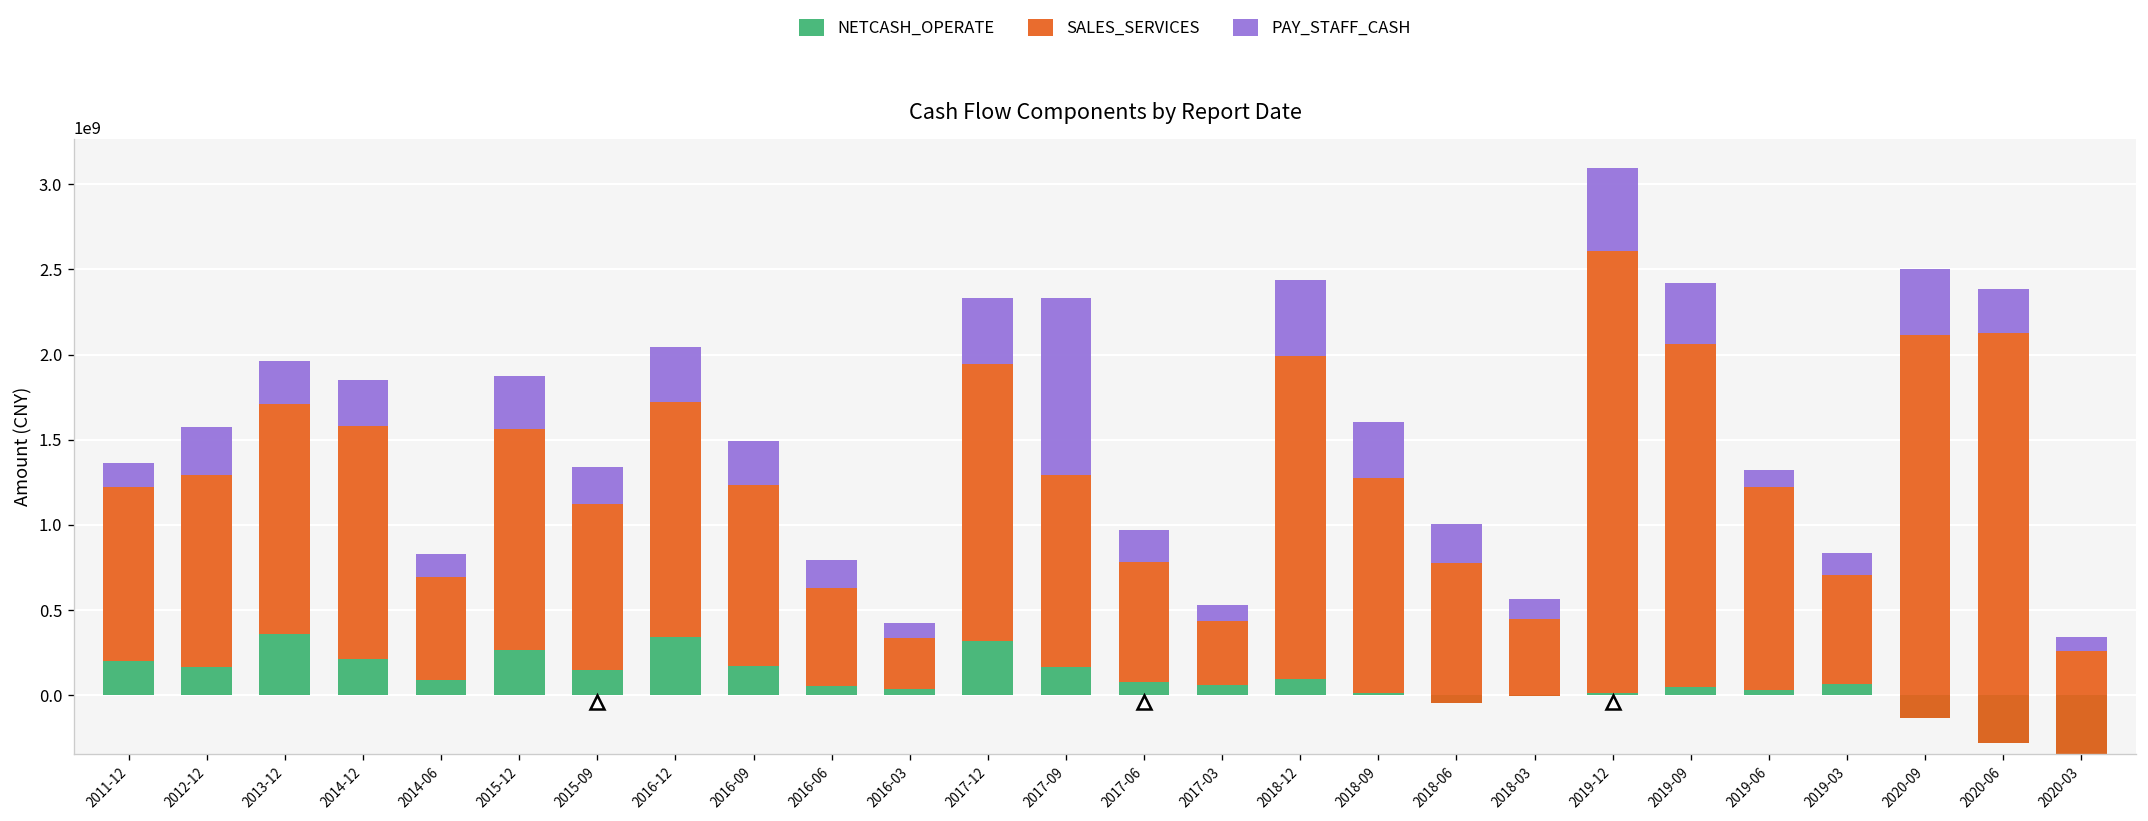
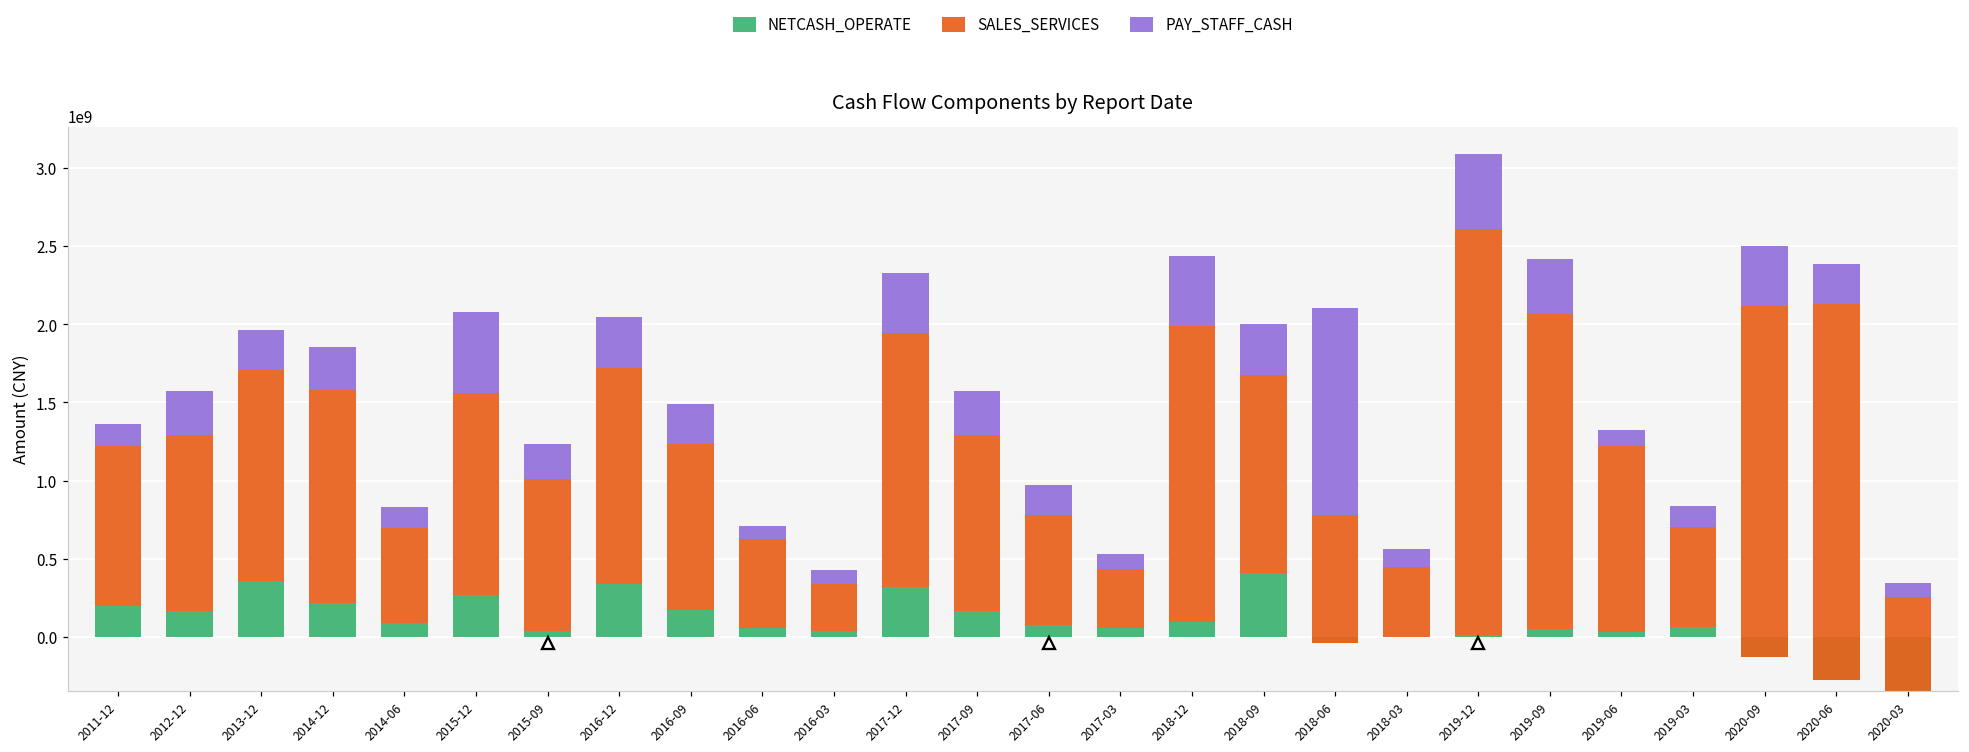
  {
    "NETCASH_OPERATE": {
      "2011-12": 200000000,
      "2012-12": 160000000,
      "2013-12": 360000000,
      "2014-12": 210000000,
      "2014-06": 90000000,
      "2015-12": 260000000,
-     "2015-09": 150000000,
+     "2015-09": 40000000,
      "2016-12": 340000000,
      "2016-09": 170000000,
      "2016-06": 50000000,
      "2016-03": 30000000,
      "2017-12": 320000000,
      "2017-09": 160000000,
      "2017-06": 80000000,
      "2017-03": 60000000,
      "2018-12": 100000000,
-     "2018-09": 10000000,
+     "2018-09": 410000000,
      "2018-06": -40000000,
      "2019-09": 50000000,
      "2019-06": 30000000,
      "2019-03": 60000000,
      "2020-09": -130000000,
      "2020-06": -280000000,
      "2020-03": -350000000
    },
    "SALES_SERVICES": {
      "2011-12": 1020000000,
      "2012-12": 1130000000,
      "2013-12": 1350000000,
      "2014-12": 1370000000,
      "2014-06": 610000000,
      "2015-12": 1300000000,
      "2015-09": 980000000,
      "2016-12": 1380000000,
      "2016-09": 1060000000,
      "2016-06": 570000000,
      "2016-03": 300000000,
      "2017-12": 1630000000,
      "2017-09": 1130000000,
      "2017-06": 710000000,
      "2017-03": 380000000,
      "2018-12": 1900000000,
      "2018-09": 1260000000,
      "2018-06": 820000000,
      "2018-03": 450000000,
      "2019-12": 2600000000,
      "2019-09": 2020000000,
      "2019-06": 1190000000,
      "2019-03": 640000000,
      "2020-09": 2250000000,
      "2020-06": 2410000000,
      "2020-03": 600000000
    },
    "PAY_STAFF_CASH": {
      "2011-12": 140000000,
      "2012-12": 280000000,
      "2013-12": 250000000,
      "2014-12": 270000000,
      "2014-06": 130000000,
-     "2015-12": 310000000,
+     "2015-12": 520000000,
      "2015-09": 220000000,
      "2016-12": 330000000,
      "2016-09": 260000000,
-     "2016-06": 160000000,
+     "2016-06": 80000000,
      "2016-03": 90000000,
      "2017-12": 380000000,
-     "2017-09": 1040000000,
+     "2017-09": 280000000,
      "2017-06": 190000000,
      "2017-03": 100000000,
      "2018-12": 440000000,
      "2018-09": 330000000,
-     "2018-06": 230000000,
+     "2018-06": 1330000000,
      "2018-03": 120000000,
      "2019-12": 480000000,
      "2019-09": 360000000,
      "2019-06": 100000000,
      "2019-03": 130000000,
      "2020-09": 390000000,
      "2020-06": 260000000,
      "2020-03": 80000000
    }
  }
